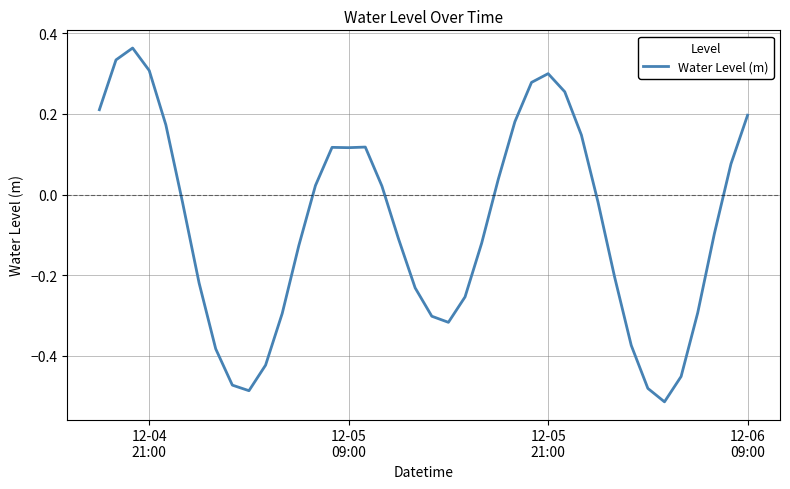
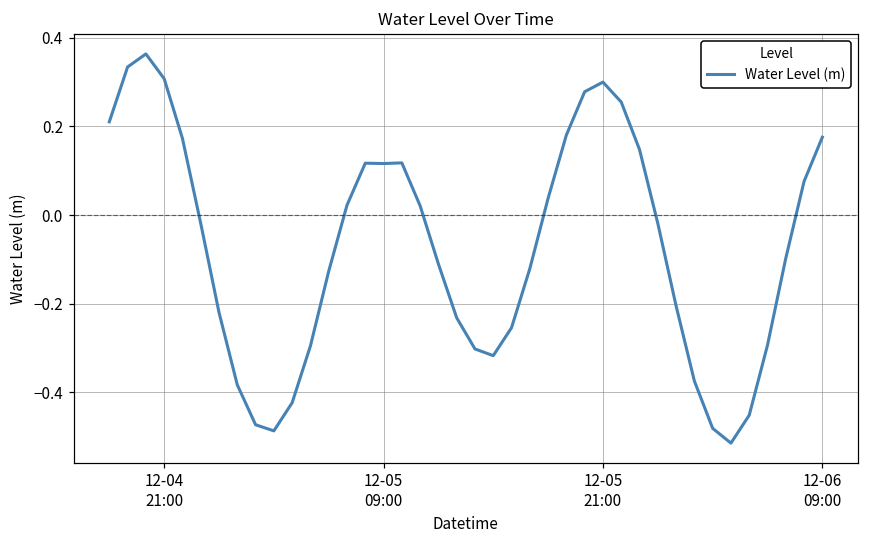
  {
    "12-04 21:00": 0.31,
    "12-05 09:00": 0.12,
    "12-05 21:00": 0.30,
-   "12-06 09:00": 0.20
+   "12-06 09:00": 0.18
  }
